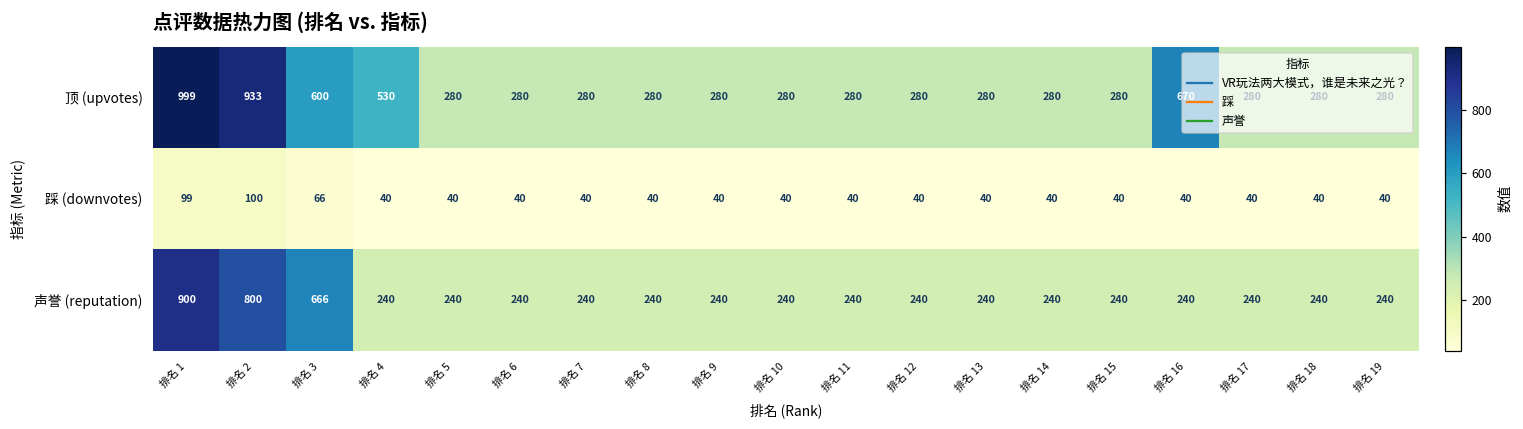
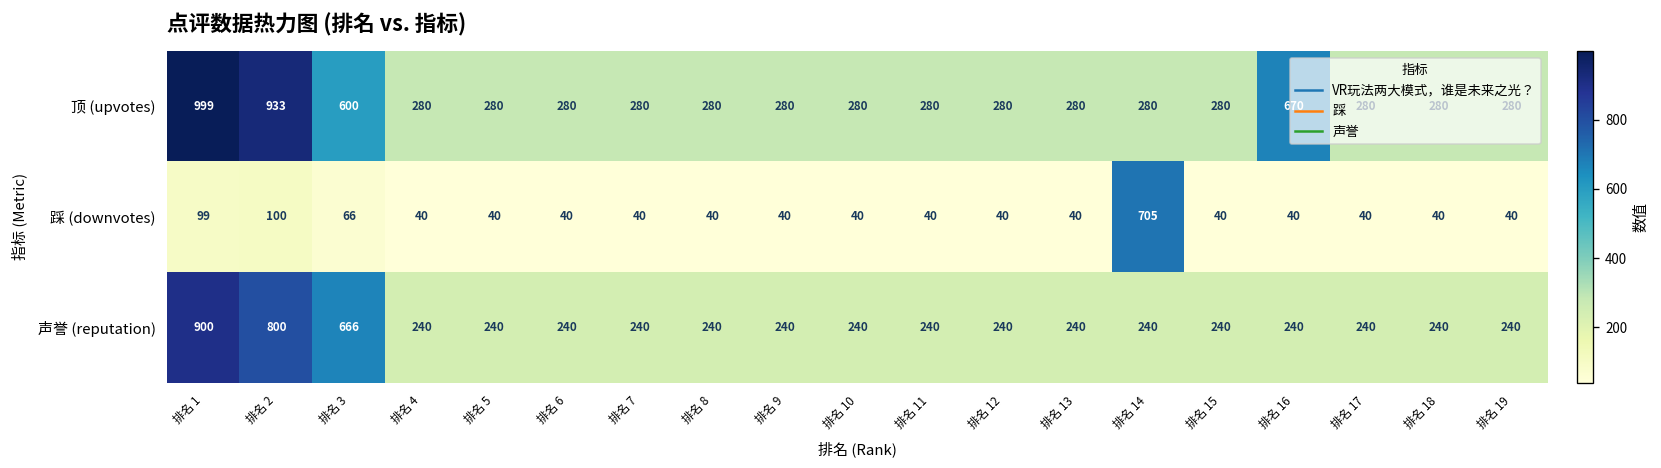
  {
    "顶 (upvotes)": {
      "排名 1": 999,
      "排名 2": 933,
      "排名 3": 600,
-     "排名 4": 530,
+     "排名 4": 280,
      "排名 5": 280,
      "排名 6": 280,
      "排名 7": 280,
      "排名 8": 280,
      "排名 9": 280,
      "排名 10": 280,
      "排名 11": 280,
      "排名 12": 280,
      "排名 13": 280,
      "排名 14": 280,
      "排名 15": 280
    },
    "踩 (downvotes)": {
      "排名 1": 99,
      "排名 2": 100,
      "排名 3": 66,
      "排名 4": 40,
      "排名 5": 40,
      "排名 6": 40,
      "排名 7": 40,
      "排名 8": 40,
      "排名 9": 40,
      "排名 10": 40,
      "排名 11": 40,
      "排名 12": 40,
      "排名 13": 40,
-     "排名 14": 40,
+     "排名 14": 705,
      "排名 15": 40,
      "排名 16": 40,
      "排名 17": 40,
      "排名 18": 40,
      "排名 19": 40
    },
    "声誉 (reputation)": {
      "排名 1": 900,
      "排名 2": 800,
      "排名 3": 666,
      "排名 4": 240,
      "排名 5": 240,
      "排名 6": 240,
      "排名 7": 240,
      "排名 8": 240,
      "排名 9": 240,
      "排名 10": 240,
      "排名 11": 240,
      "排名 12": 240,
      "排名 13": 240,
      "排名 14": 240,
      "排名 15": 240,
      "排名 16": 240,
      "排名 17": 240,
      "排名 18": 240,
      "排名 19": 240
    }
  }
